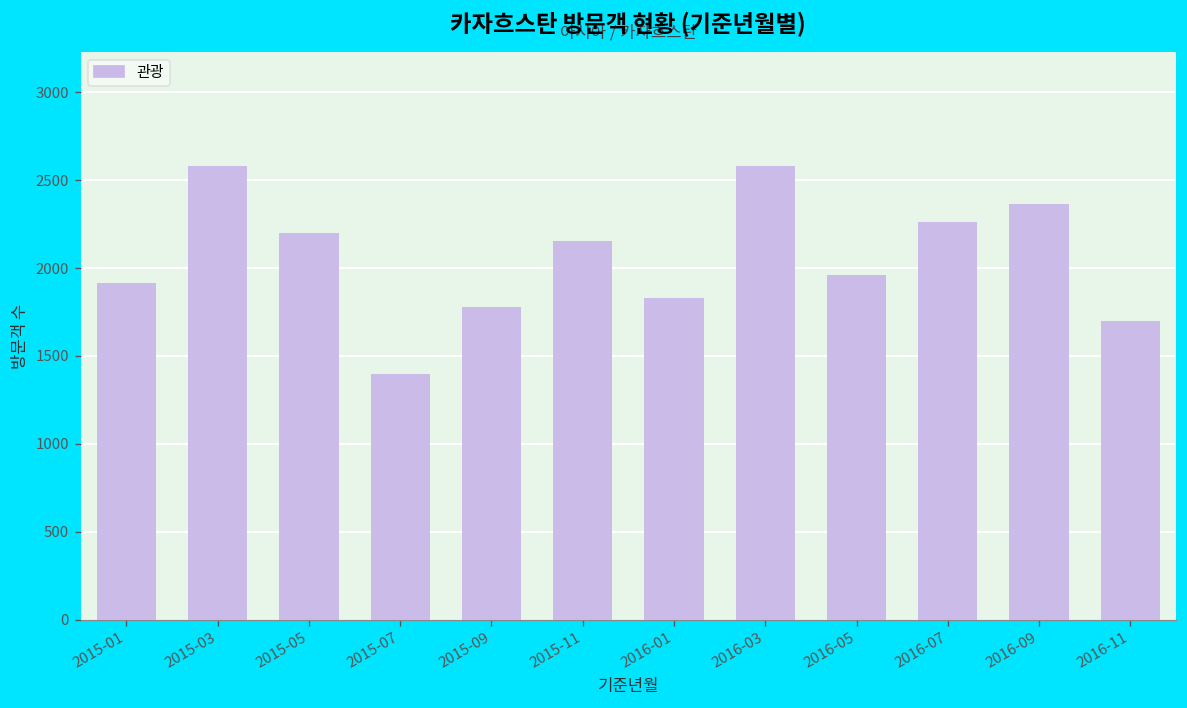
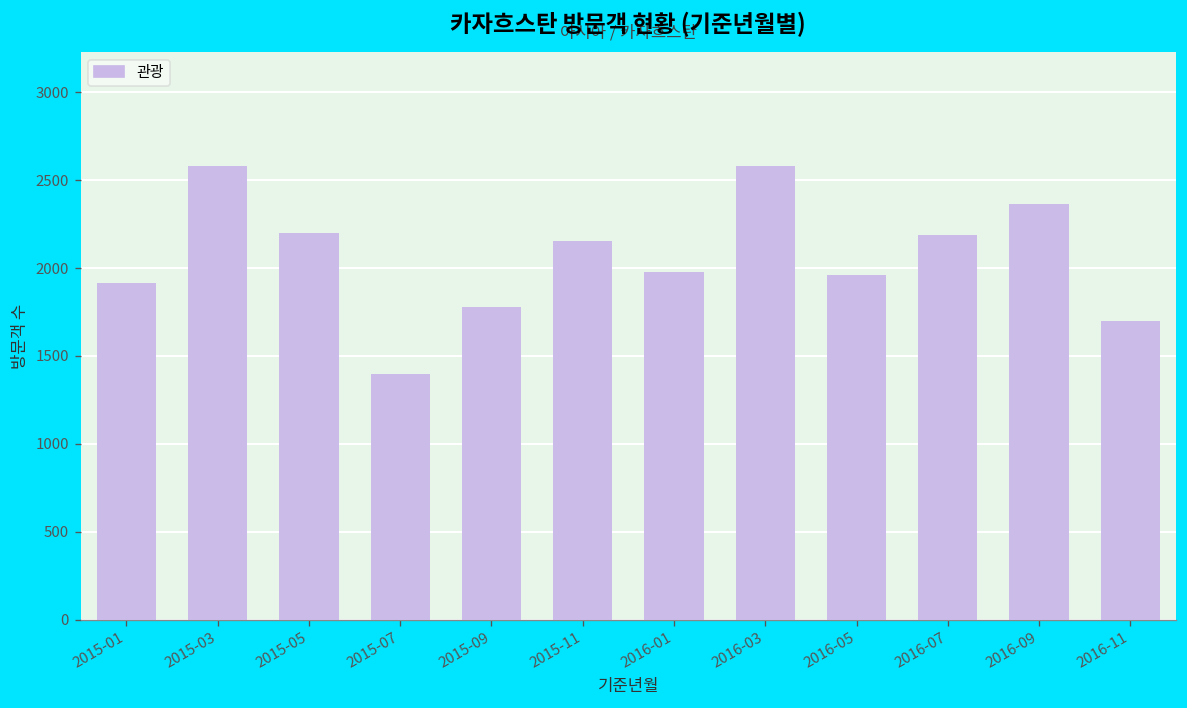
  {
    "2015-01": 1920,
    "2015-03": 2580,
    "2015-05": 2200,
    "2015-07": 1400,
    "2015-09": 1780,
    "2015-11": 2150,
-   "2016-01": 1830,
+   "2016-01": 1980,
    "2016-03": 2580,
    "2016-05": 1960,
-   "2016-07": 2260,
+   "2016-07": 2190,
    "2016-09": 2360,
    "2016-11": 1700
  }
